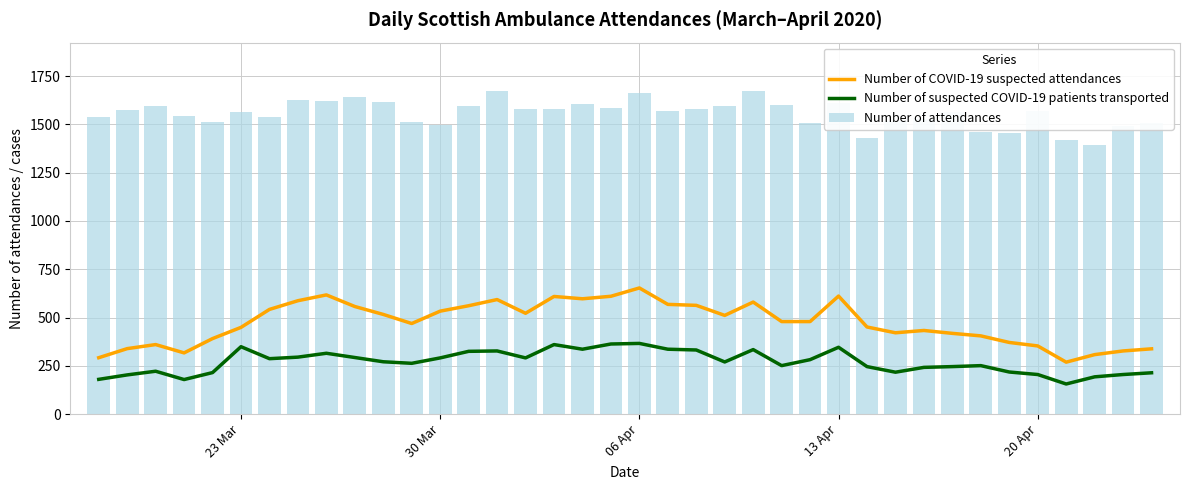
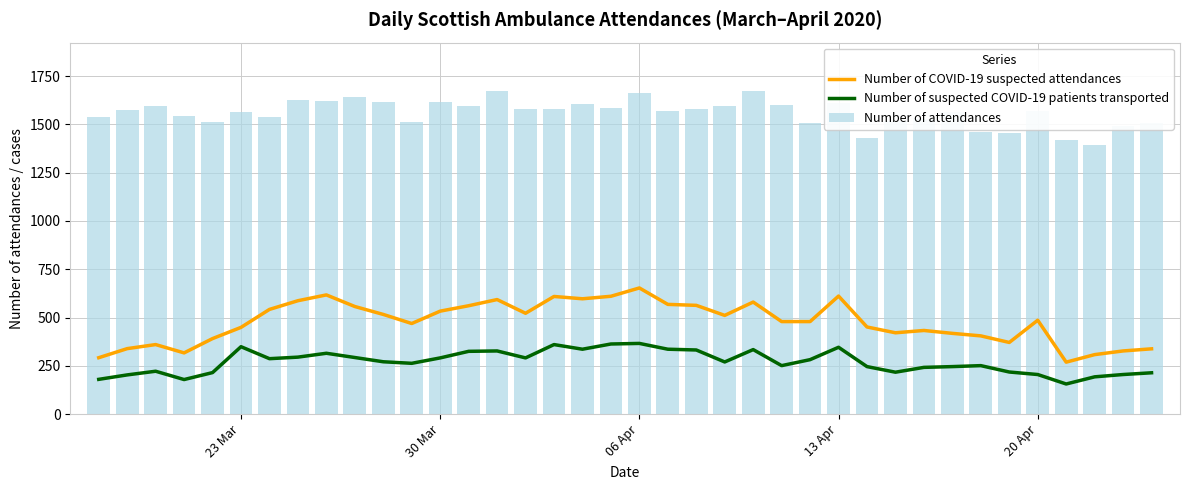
  {
    "Number of COVID-19 suspected attendances": {
      "23 Mar": 450,
      "30 Mar": 530,
      "06 Apr": 650,
      "13 Apr": 610,
-     "20 Apr": 350
+     "20 Apr": 490
    },
    "Number of attendances": {
      "23 Mar": 1570,
-     "30 Mar": 1500,
+     "30 Mar": 1610,
      "06 Apr": 1660
    },
    "Number of suspected COVID-19 patients transported": {
      "23 Mar": 350,
      "30 Mar": 290,
      "06 Apr": 370,
      "13 Apr": 350,
      "20 Apr": 210
    }
  }
